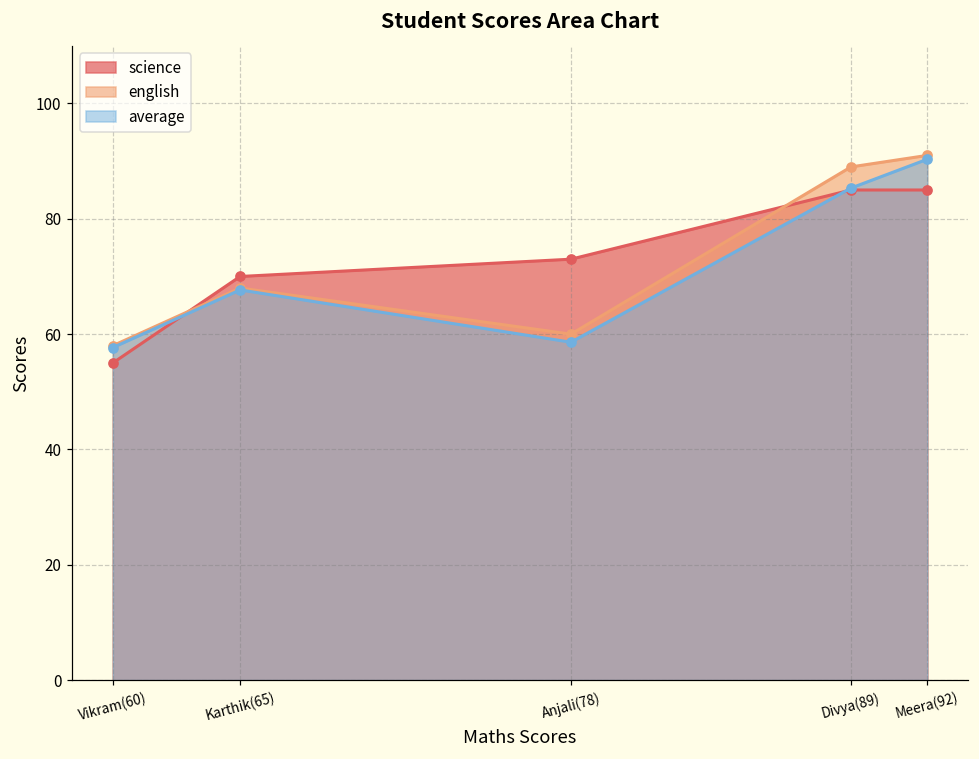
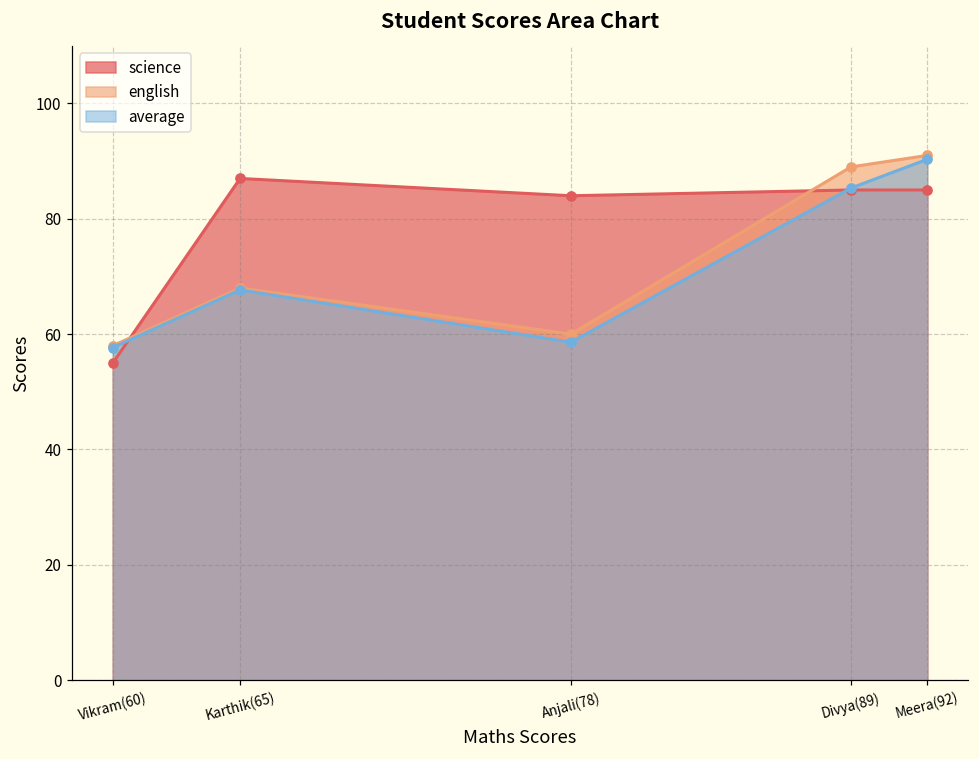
  {
    "science": {
      "Vikram(60)": 55,
-     "Karthik(65)": 70,
-     "Anjali(78)": 73,
+     "Karthik(65)": 87,
+     "Anjali(78)": 84,
      "Meera(92)": 85
    },
    "english": {
      "Anjali(78)": 60,
      "Divya(89)": 89,
      "Meera(92)": 91
    },
    "average": {
      "Anjali(78)": 59,
      "Meera(92)": 90
    }
  }
